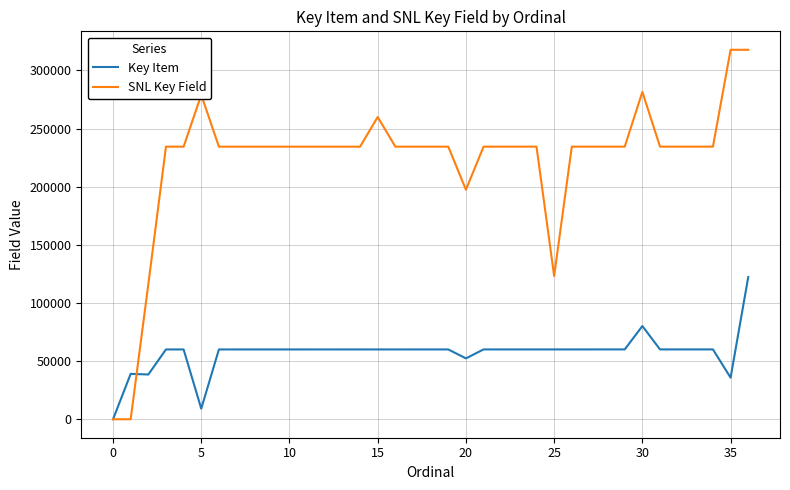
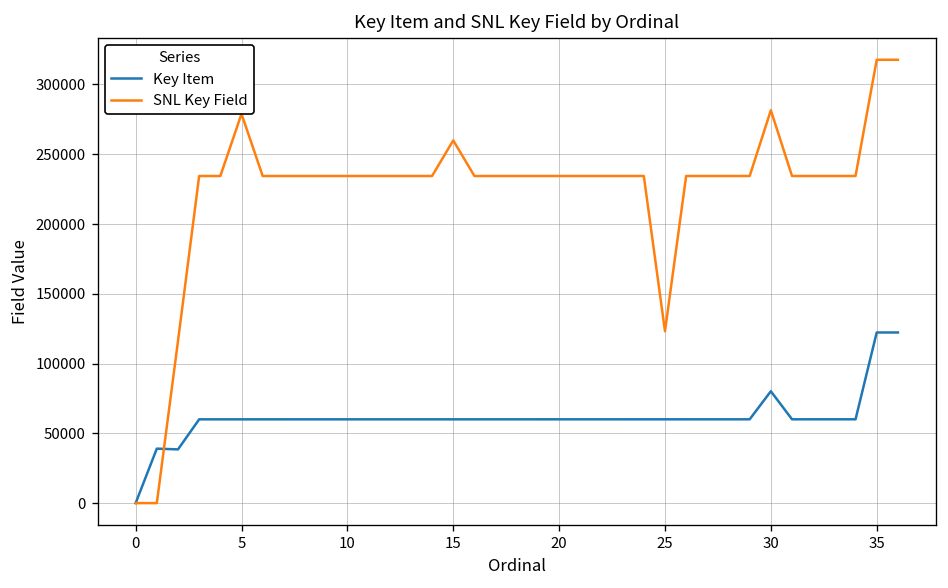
  {
    "Key Item": {
-     "5": 9000,
+     "5": 60000,
      "10": 60000,
      "15": 60000,
-     "20": 52000,
+     "20": 60000,
      "25": 60000,
      "30": 80000,
-     "35": 36000
+     "35": 122000
    },
    "SNL Key Field": {
      "10": 234000,
      "15": 260000,
-     "20": 197000,
+     "20": 234000,
      "25": 123000,
      "30": 281000,
      "35": 318000
    }
  }
